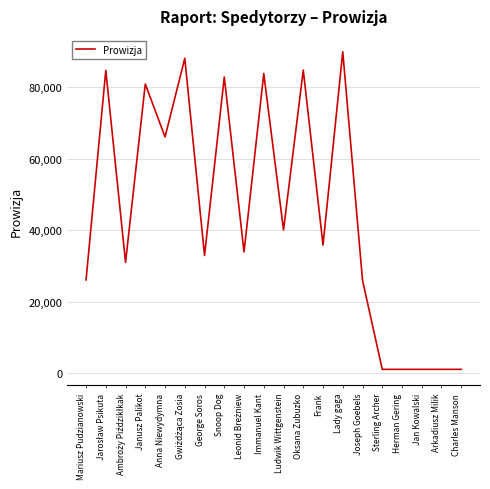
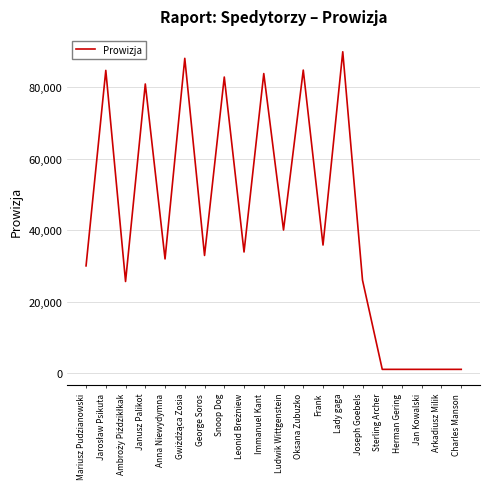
  {
-   "Mariusz Pudzianowski": "26,000",
+   "Mariusz Pudzianowski": "30,000",
    "Jarosław Psikuta": "85,000",
-   "Ambroży Piździkłkak": "31,000",
+   "Ambroży Piździkłkak": "26,000",
    "Janusz Palikot": "81,000",
-   "Anna Niewydymna": "66,000",
+   "Anna Niewydymna": "32,000",
    "Gwiżdżąca Zosia": "88,000",
    "George Soros": "33,000",
    "Snoop Dog": "83,000",
    "Leonid Breżniew": "34,000",
    "Immanuel Kant": "84,000",
    "Ludwik Wittgenstein": "40,000",
    "Oksana Zubuzko": "85,000",
    "Frank": "36,000",
    "Lady gaga": "90,000",
    "Joseph Goebels": "26,000",
    "Sterling Archer": "1,000",
    "Herman Gering": "1,000",
    "Jan Kowalski": "1,000",
    "Arkadiusz Milik": "1,000",
    "Charles Manson": "1,000"
  }
